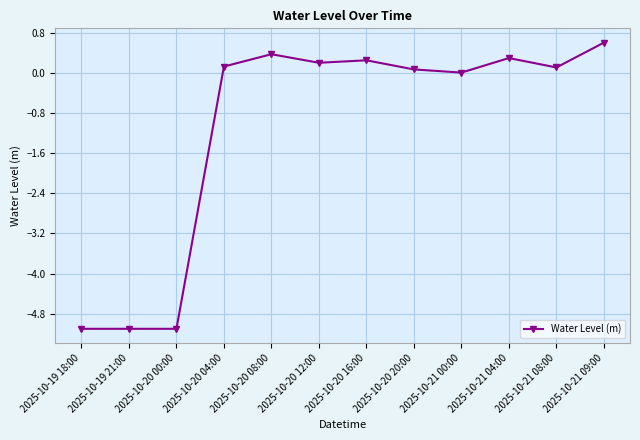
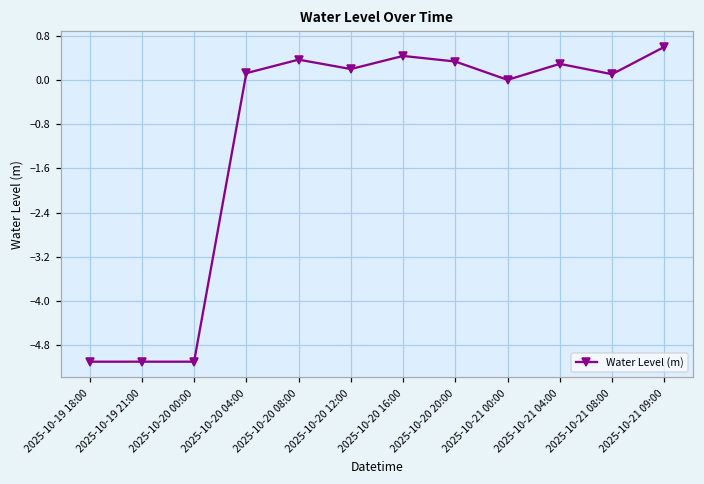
  {
    "2025-10-19 18:00": -5.1,
    "2025-10-19 21:00": -5.1,
    "2025-10-20 00:00": -5.1,
    "2025-10-20 04:00": 0.1,
    "2025-10-20 08:00": 0.4,
    "2025-10-20 12:00": 0.2,
-   "2025-10-20 16:00": 0.2,
-   "2025-10-20 20:00": 0.1,
+   "2025-10-20 16:00": 0.4,
+   "2025-10-20 20:00": 0.3,
    "2025-10-21 00:00": 0.0,
    "2025-10-21 04:00": 0.3,
    "2025-10-21 08:00": 0.1,
    "2025-10-21 09:00": 0.6
  }
